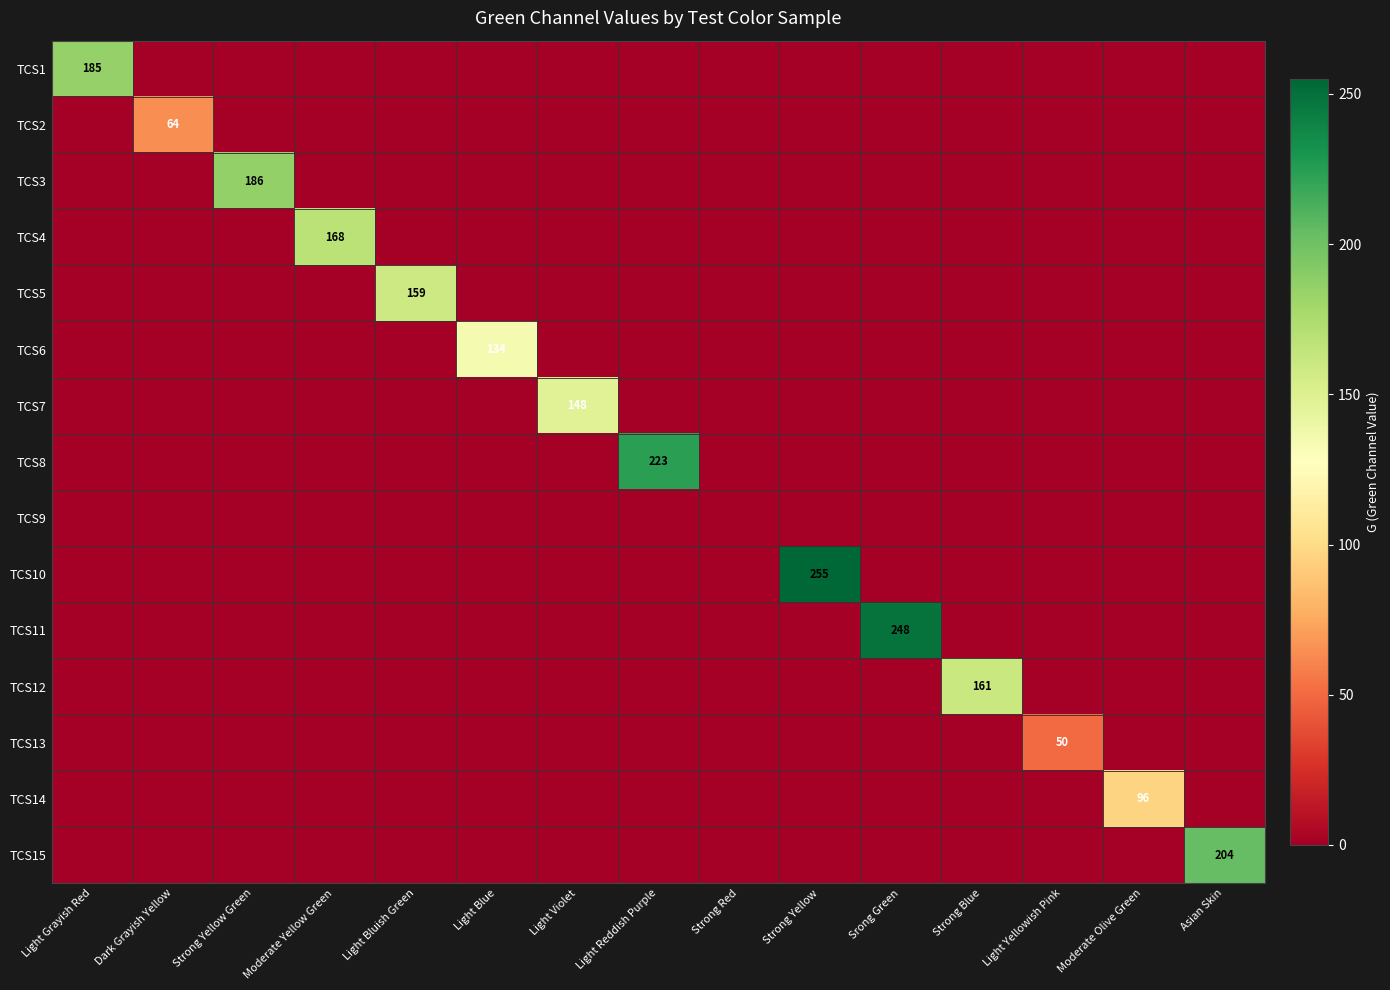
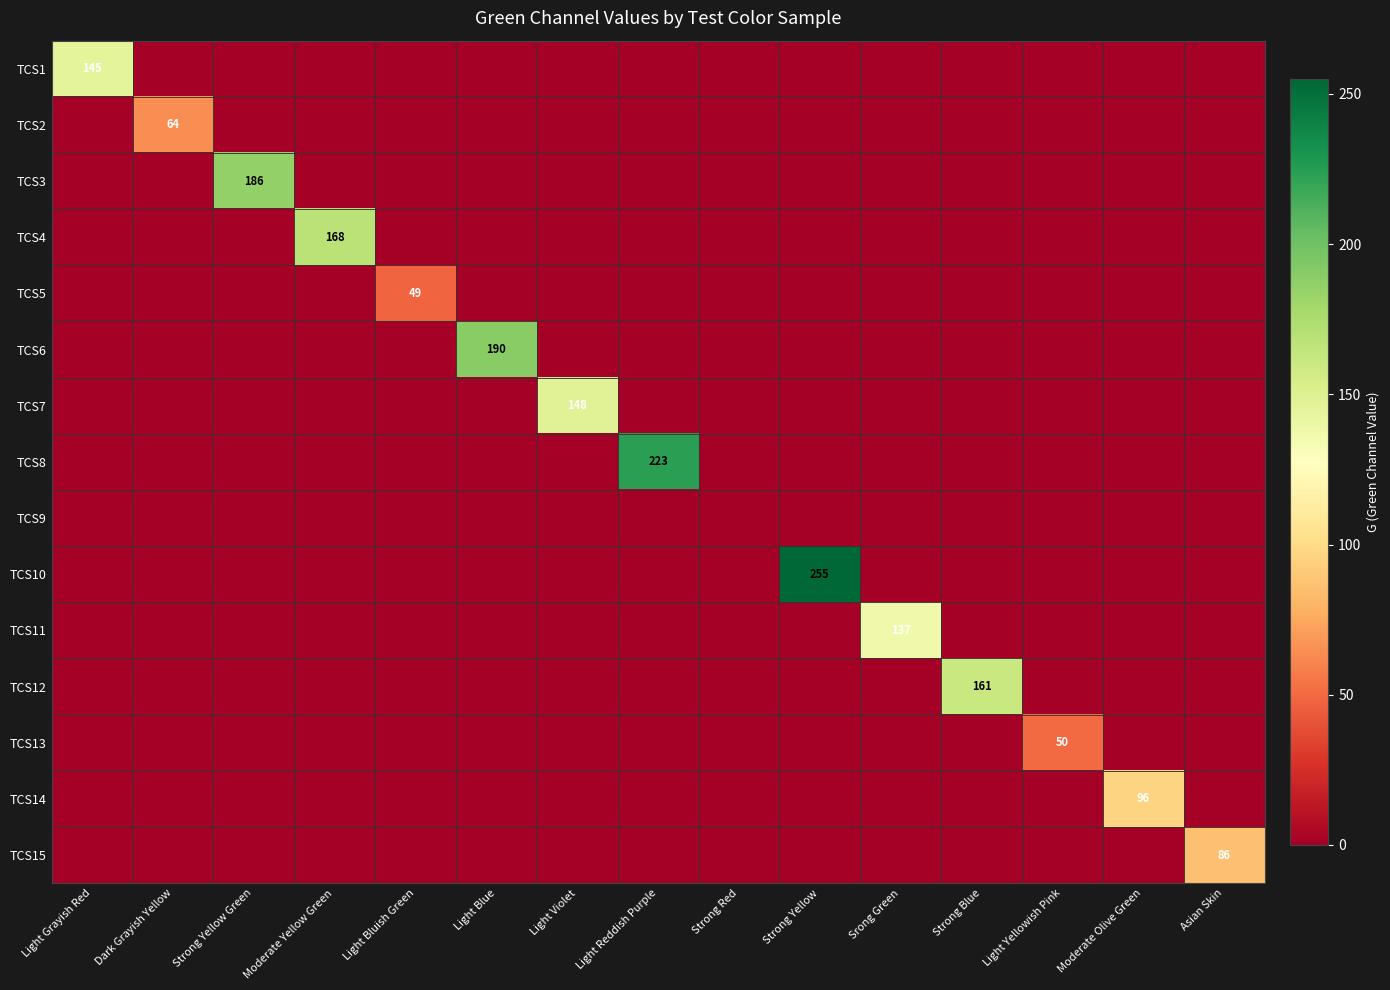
  {
    "TCS1": {
-     "Light Grayish Red": 185
+     "Light Grayish Red": 145
    },
    "TCS2": {
      "Dark Grayish Yellow": 64
    },
    "TCS3": {
      "Strong Yellow Green": 186
    },
    "TCS4": {
      "Moderate Yellow Green": 168
    },
    "TCS5": {
-     "Light Bluish Green": 159
+     "Light Bluish Green": 49
    },
    "TCS6": {
-     "Light Blue": 134
+     "Light Blue": 190
    },
    "TCS7": {
      "Light Violet": 148
    },
    "TCS8": {
      "Light Reddish Purple": 223
    },
    "TCS10": {
      "Strong Yellow": 255
    },
    "TCS11": {
-     "Srong Green": 248
+     "Srong Green": 137
    },
    "TCS12": {
      "Strong Blue": 161
    },
    "TCS13": {
      "Light Yellowish Pink": 50
    },
    "TCS14": {
      "Moderate Olive Green": 96
    },
    "TCS15": {
-     "Asian Skin": 204
+     "Asian Skin": 86
    }
  }
